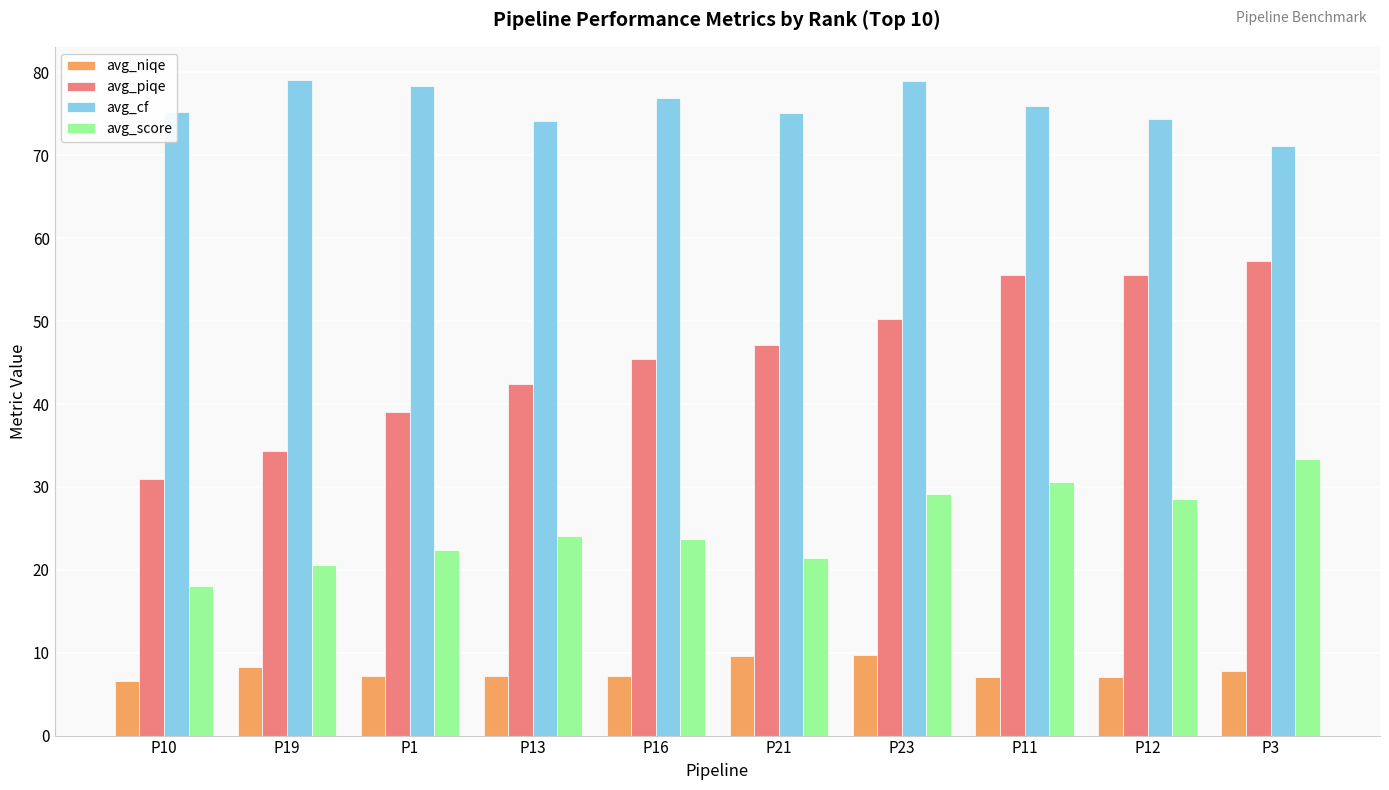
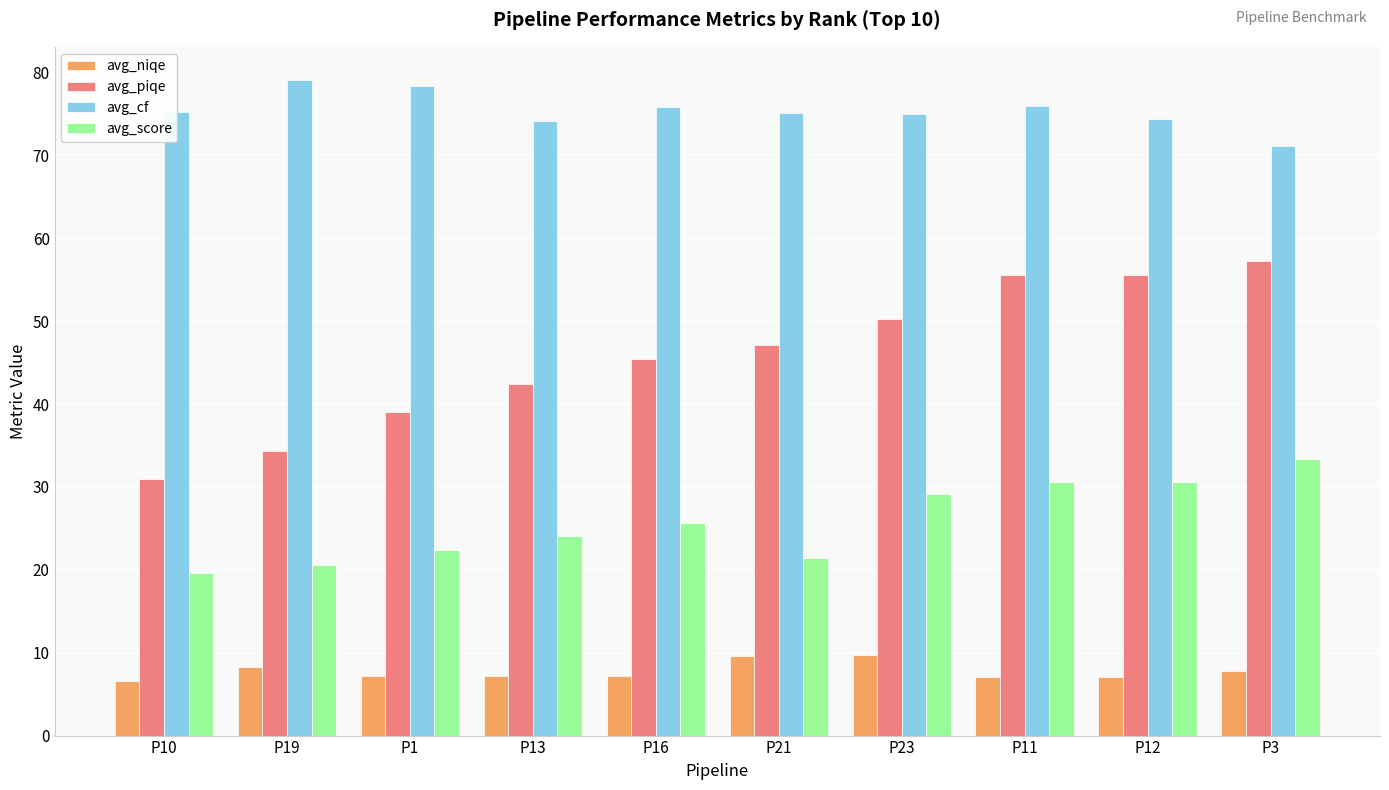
  {
    "avg_cf": {
      "P19": 79,
      "P1": 78,
      "P13": 74,
-     "P16": 77,
+     "P16": 76,
      "P21": 75,
-     "P23": 79,
+     "P23": 75,
      "P11": 76,
      "P12": 74,
      "P3": 71
    },
    "avg_score": {
-     "P10": 18,
+     "P10": 20,
      "P19": 21,
      "P1": 22,
      "P13": 24,
-     "P16": 24,
+     "P16": 26,
      "P21": 21,
      "P23": 29,
      "P11": 31,
-     "P12": 28,
+     "P12": 31,
      "P3": 33
    }
  }
